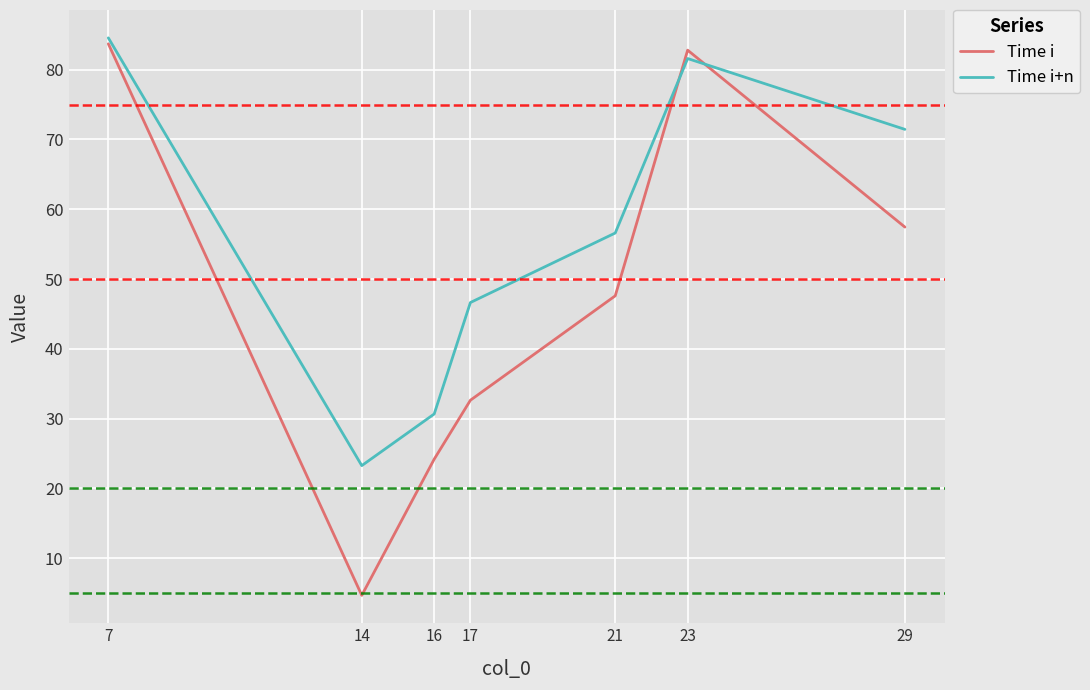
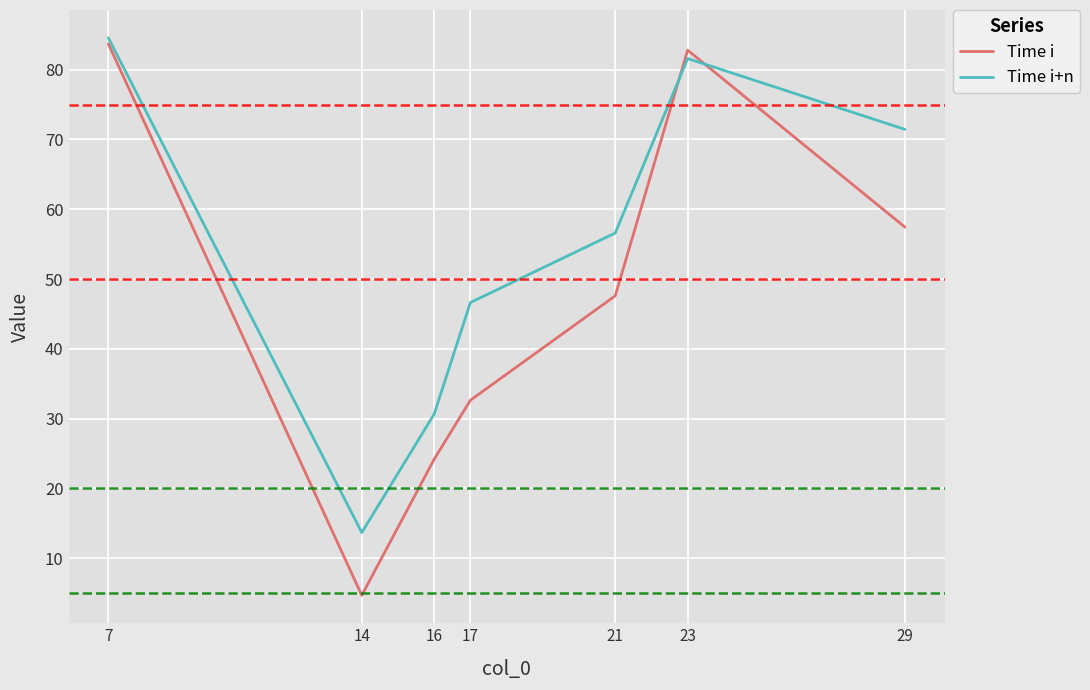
  {
    "Time i": {
      "7": 84,
      "14": 5,
      "16": 24,
      "17": 33,
      "21": 48,
      "23": 83,
      "29": 57
    },
    "Time i+n": {
      "7": 85,
-     "14": 23,
+     "14": 14,
      "16": 31,
      "17": 47,
      "21": 57,
      "23": 82,
      "29": 71
    }
  }
